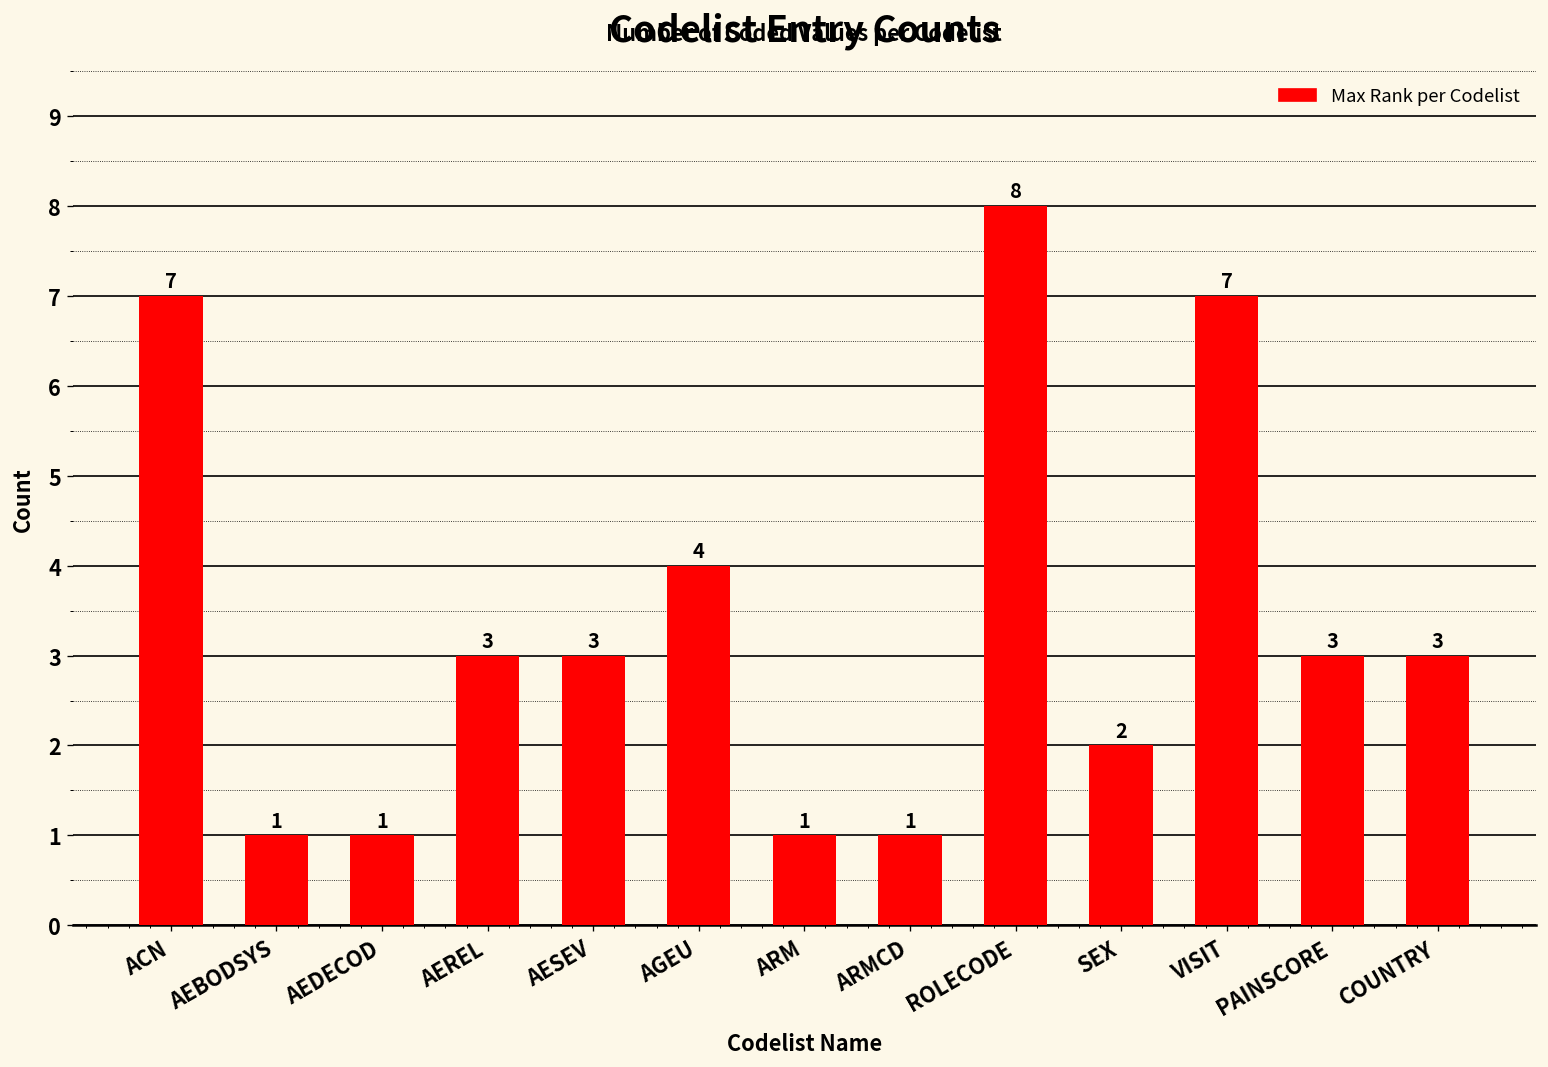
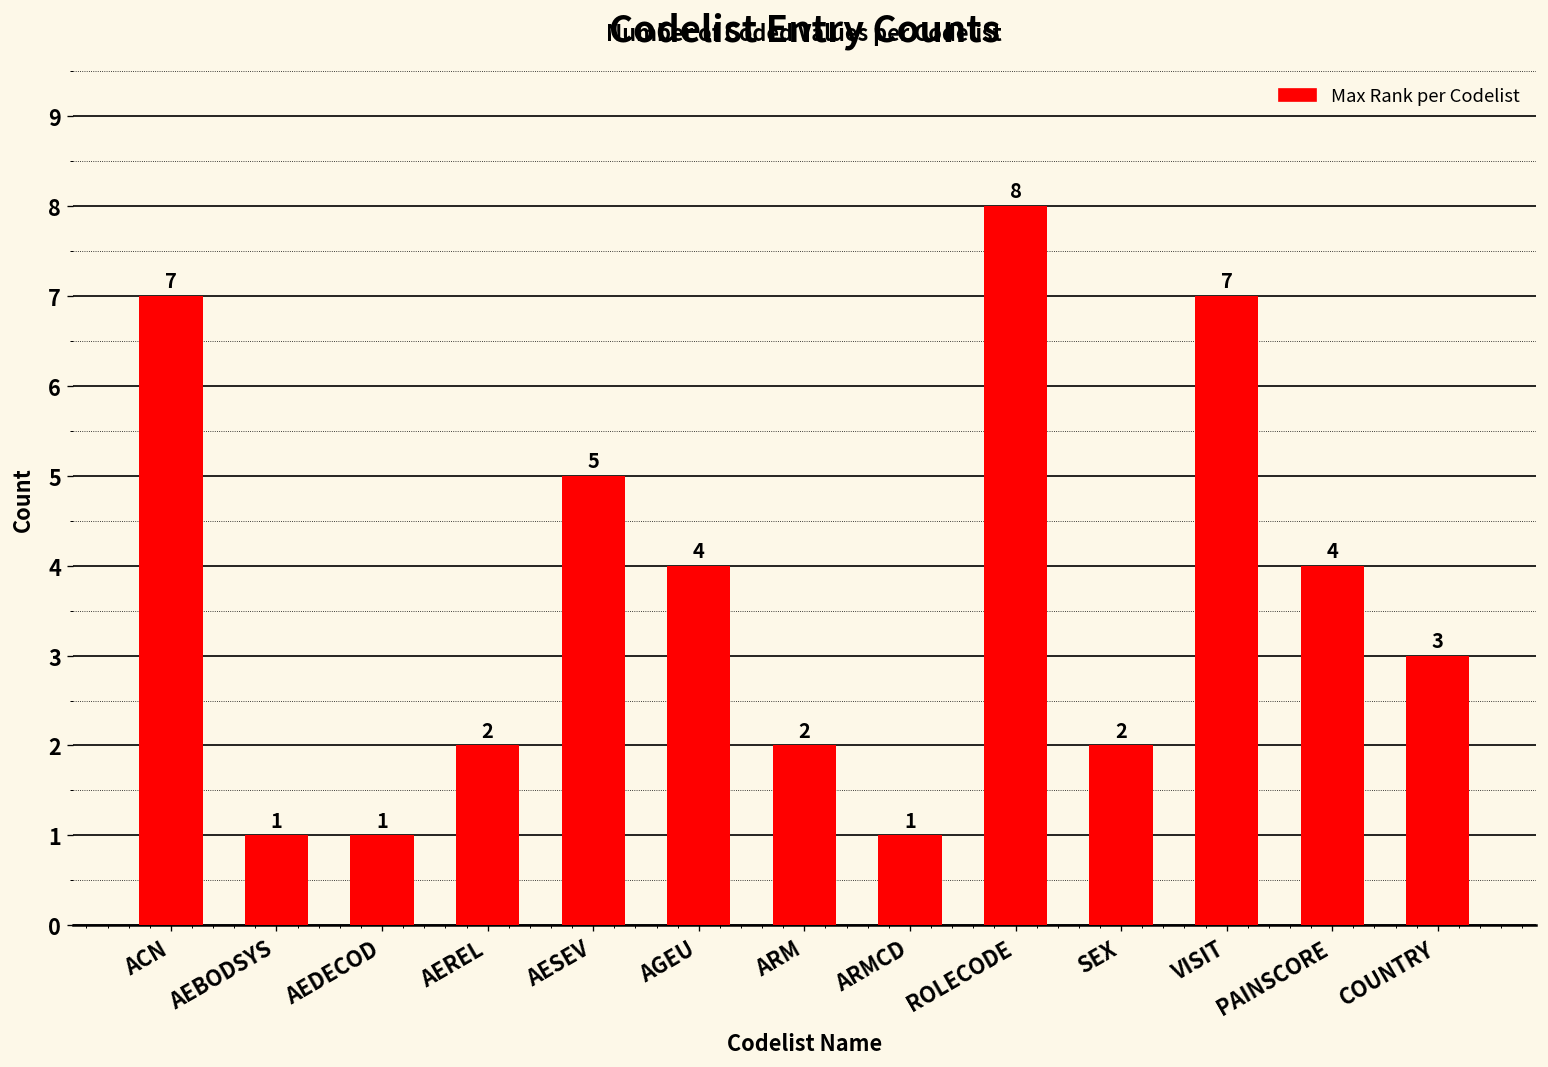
  {
    "ACN": 7,
    "AEBODSYS": 1,
    "AEDECOD": 1,
-   "AEREL": 3,
-   "AESEV": 3,
+   "AEREL": 2,
+   "AESEV": 5,
    "AGEU": 4,
-   "ARM": 1,
+   "ARM": 2,
    "ARMCD": 1,
    "ROLECODE": 8,
    "SEX": 2,
    "VISIT": 7,
-   "PAINSCORE": 3,
+   "PAINSCORE": 4,
    "COUNTRY": 3
  }
